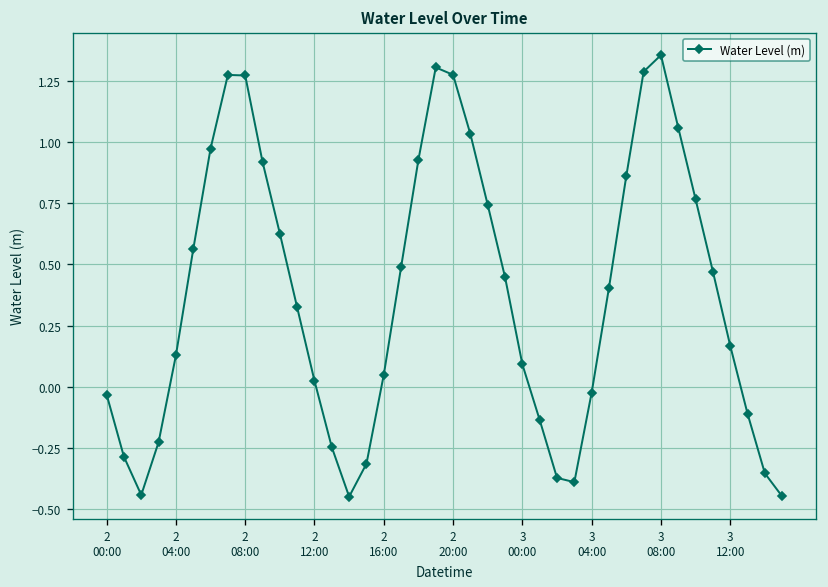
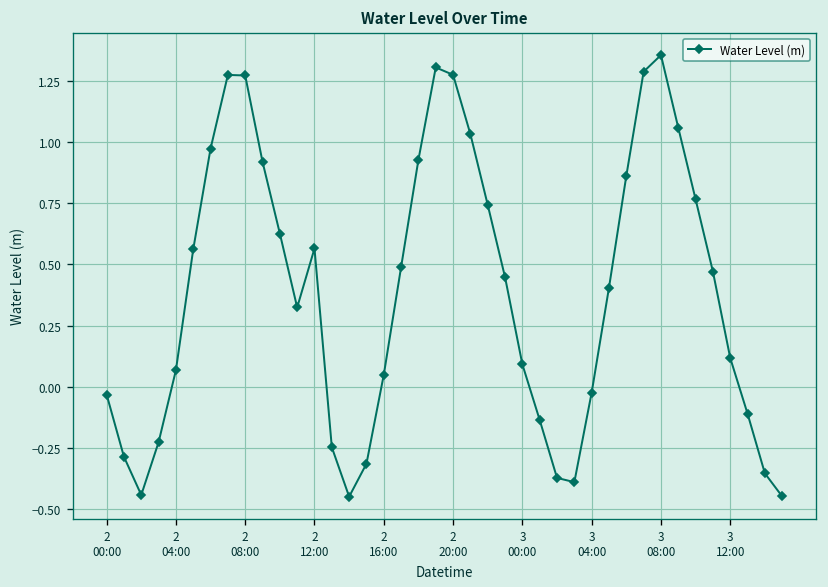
  {
    "2 00:00": -0.03,
-   "2 04:00": 0.13,
+   "2 04:00": 0.07,
    "2 08:00": 1.27,
-   "2 12:00": 0.02,
+   "2 12:00": 0.57,
    "2 16:00": 0.05,
    "2 20:00": 1.28,
    "3 00:00": 0.09,
    "3 04:00": -0.02,
    "3 08:00": 1.36,
-   "3 12:00": 0.17
+   "3 12:00": 0.12
  }
